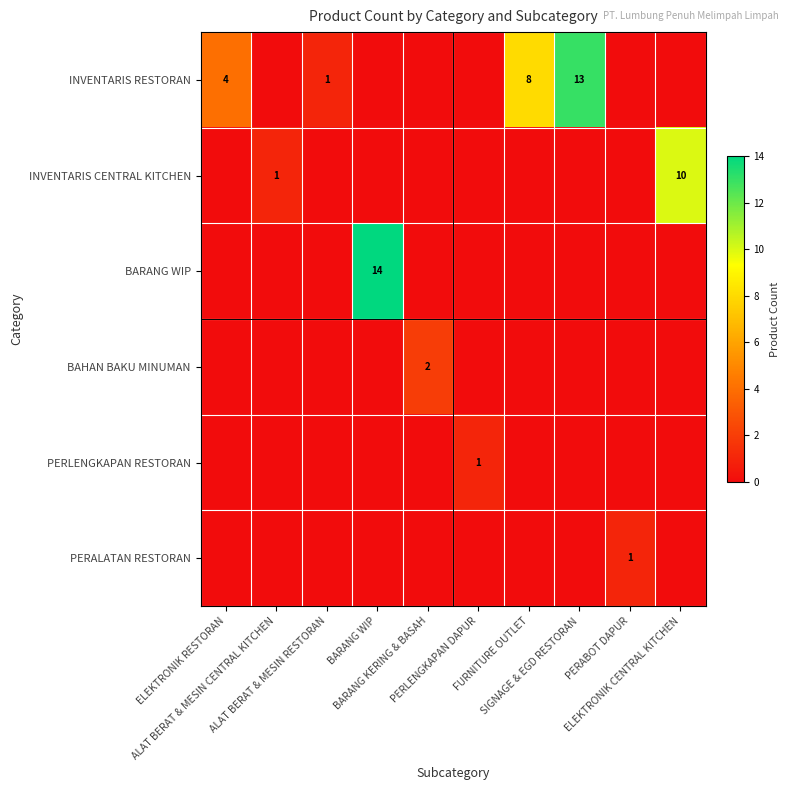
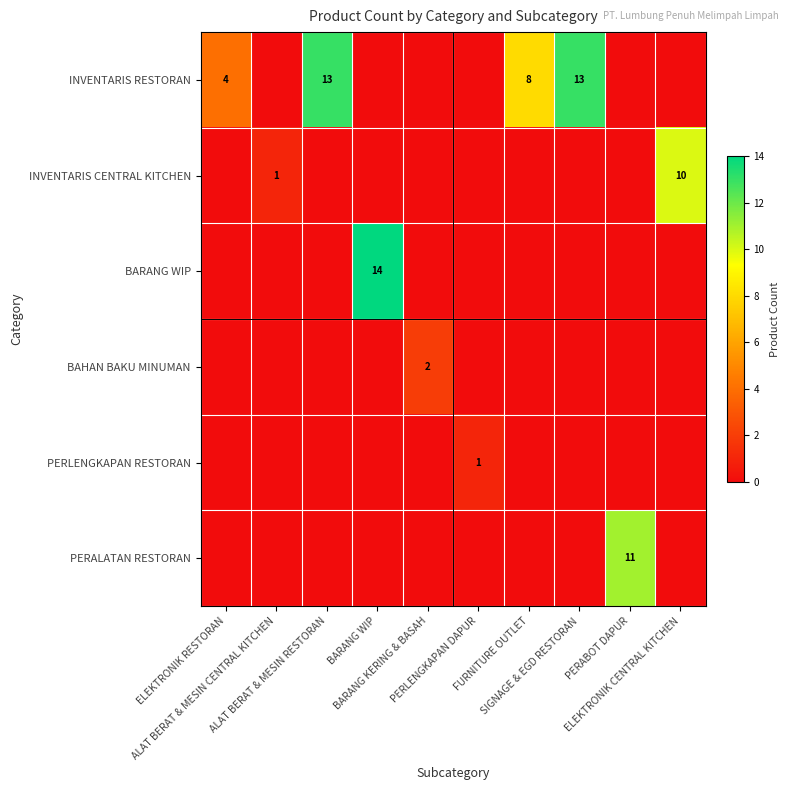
  {
    "INVENTARIS RESTORAN": {
      "ELEKTRONIK RESTORAN": 4,
-     "ALAT BERAT & MESIN RESTORAN": 1,
+     "ALAT BERAT & MESIN RESTORAN": 13,
      "FURNITURE OUTLET": 8,
      "SIGNAGE & EGD RESTORAN": 13
    },
    "INVENTARIS CENTRAL KITCHEN": {
      "ALAT BERAT & MESIN CENTRAL KITCHEN": 1,
      "ELEKTRONIK CENTRAL KITCHEN": 10
    },
    "BARANG WIP": {
      "BARANG WIP": 14
    },
    "BAHAN BAKU MINUMAN": {
      "BARANG KERING & BASAH": 2
    },
    "PERLENGKAPAN RESTORAN": {
      "PERLENGKAPAN DAPUR": 1
    },
    "PERALATAN RESTORAN": {
-     "PERABOT DAPUR": 1
+     "PERABOT DAPUR": 11
    }
  }
